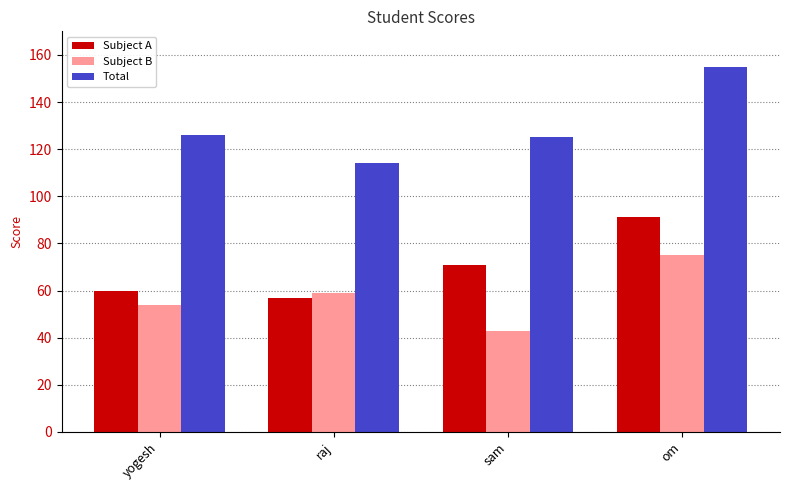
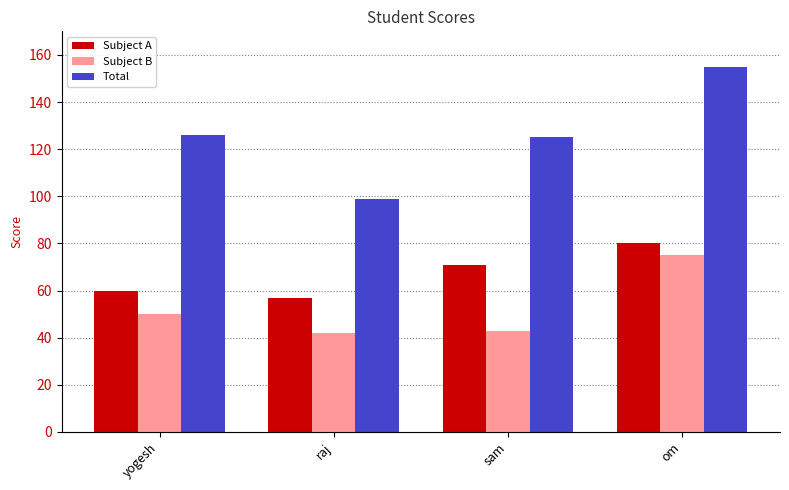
  {
    "Subject A": {
      "yogesh": 60,
      "raj": 57,
      "sam": 71,
-     "om": 91
+     "om": 80
    },
    "Subject B": {
-     "yogesh": 54,
-     "raj": 59,
+     "yogesh": 50,
+     "raj": 42,
      "sam": 43,
      "om": 75
    },
    "Total": {
      "yogesh": 126,
-     "raj": 114,
+     "raj": 99,
      "sam": 125,
      "om": 155
    }
  }
